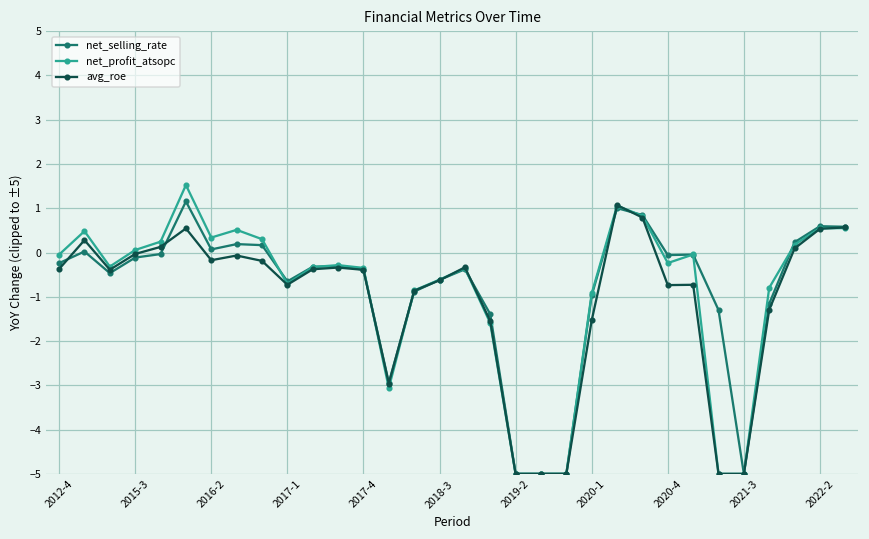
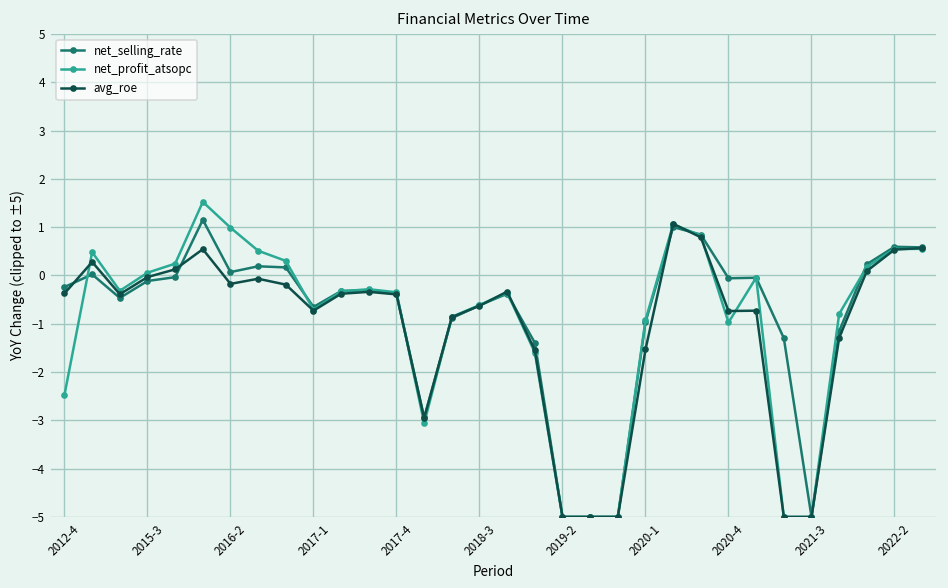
  {
    "net_profit_atsopc": {
-     "2012-4": 0.0,
+     "2012-4": -2.5,
      "2015-3": 0.1,
-     "2016-2": 0.3,
-     "2020-4": -0.2
+     "2016-2": 1.0,
+     "2020-4": -1.0
    }
  }
